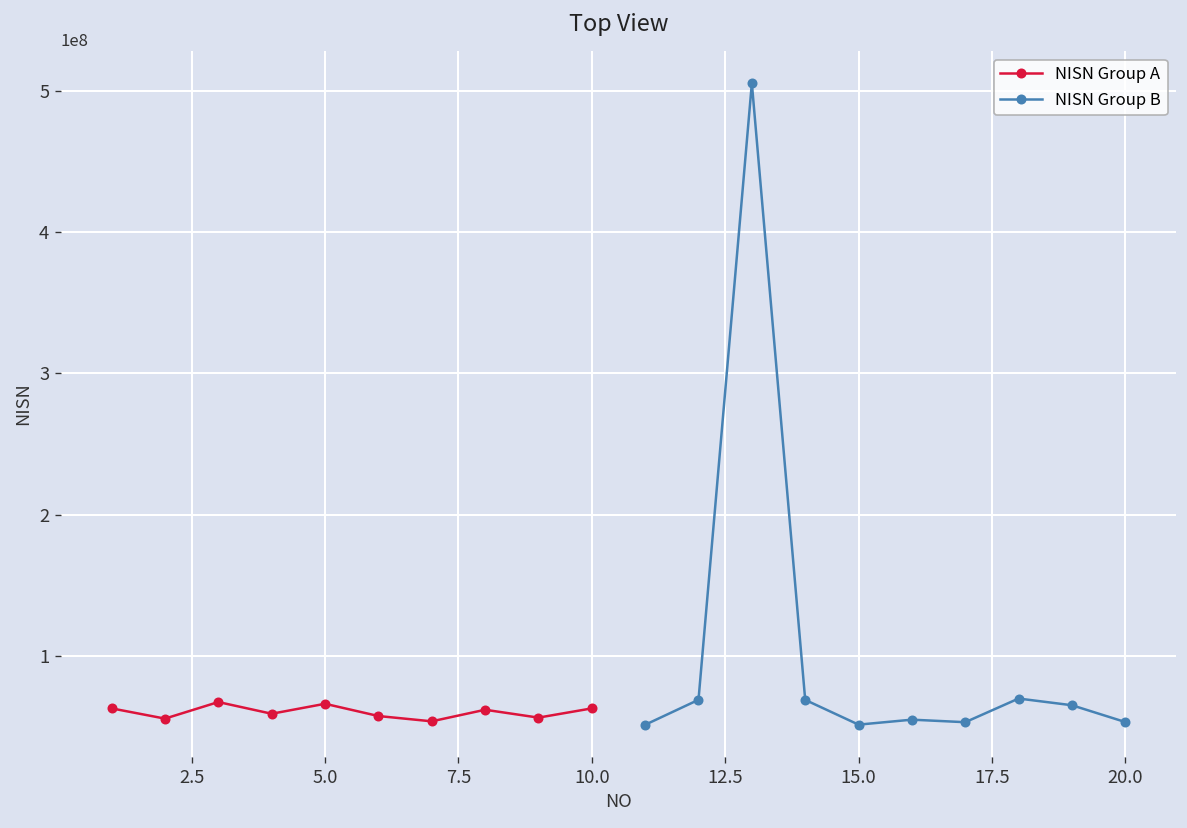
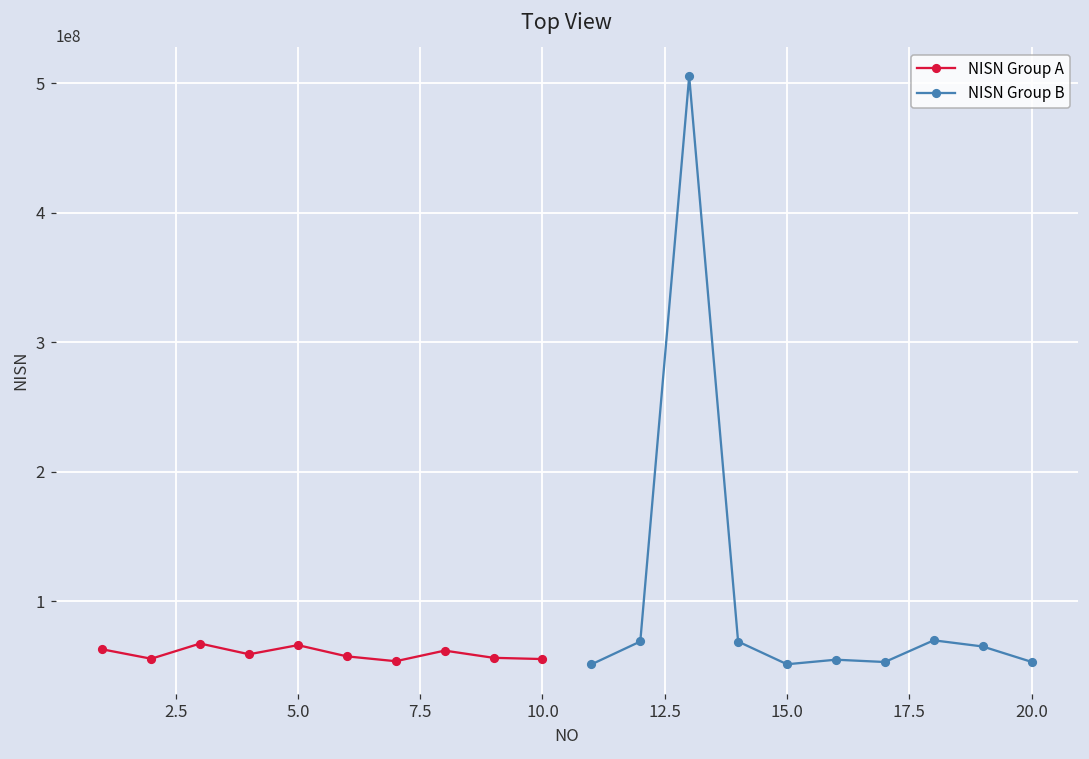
  {
    "NISN Group A": {
      "5.0": 66000000,
-     "10.0": 63000000
+     "10.0": 55000000
    },
    "NISN Group B": {
      "15.0": 51000000,
      "20.0": 53000000
    }
  }
